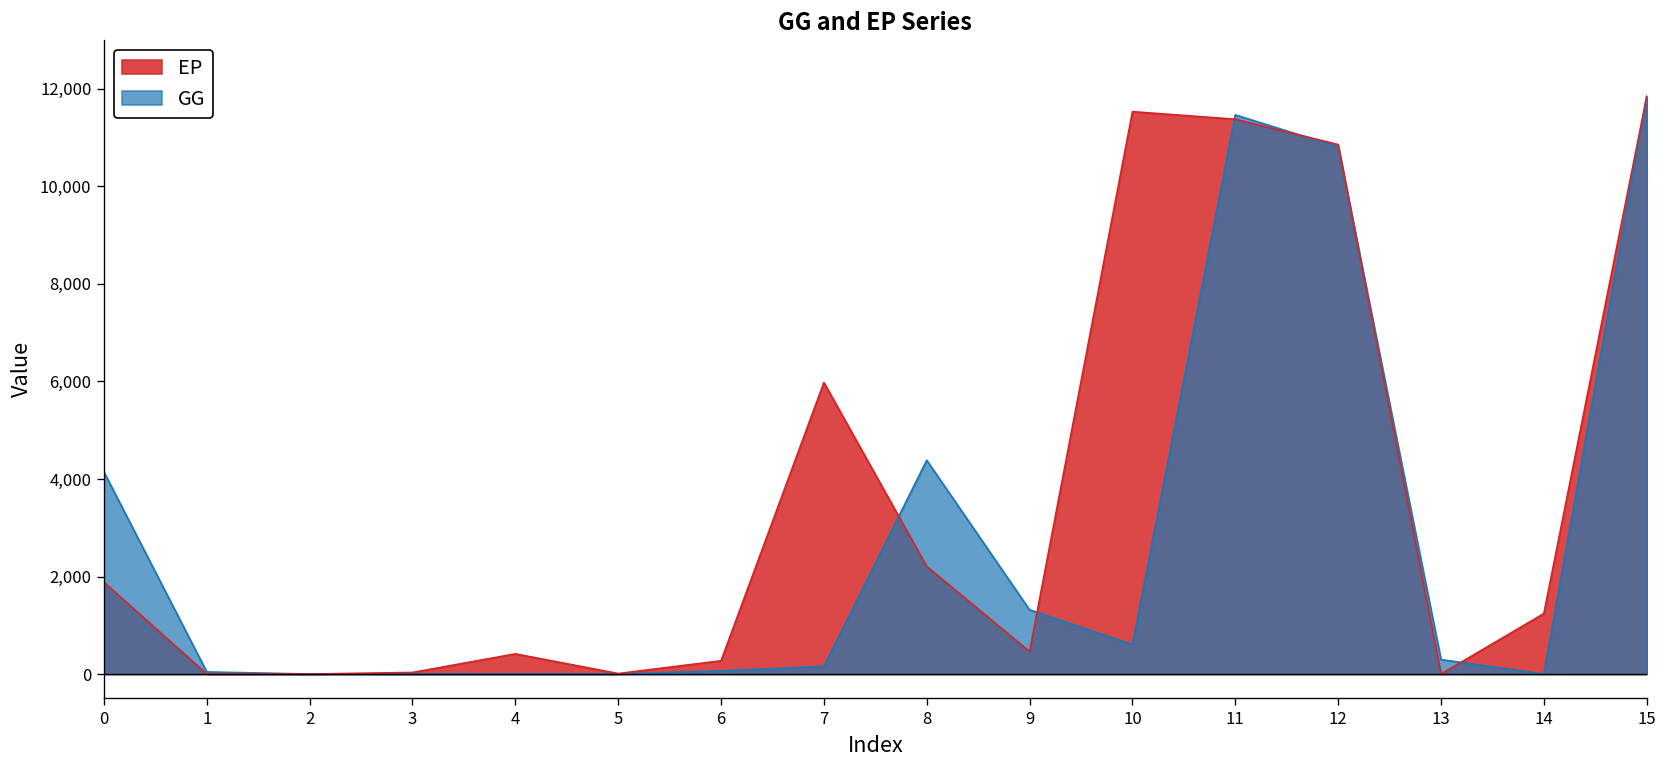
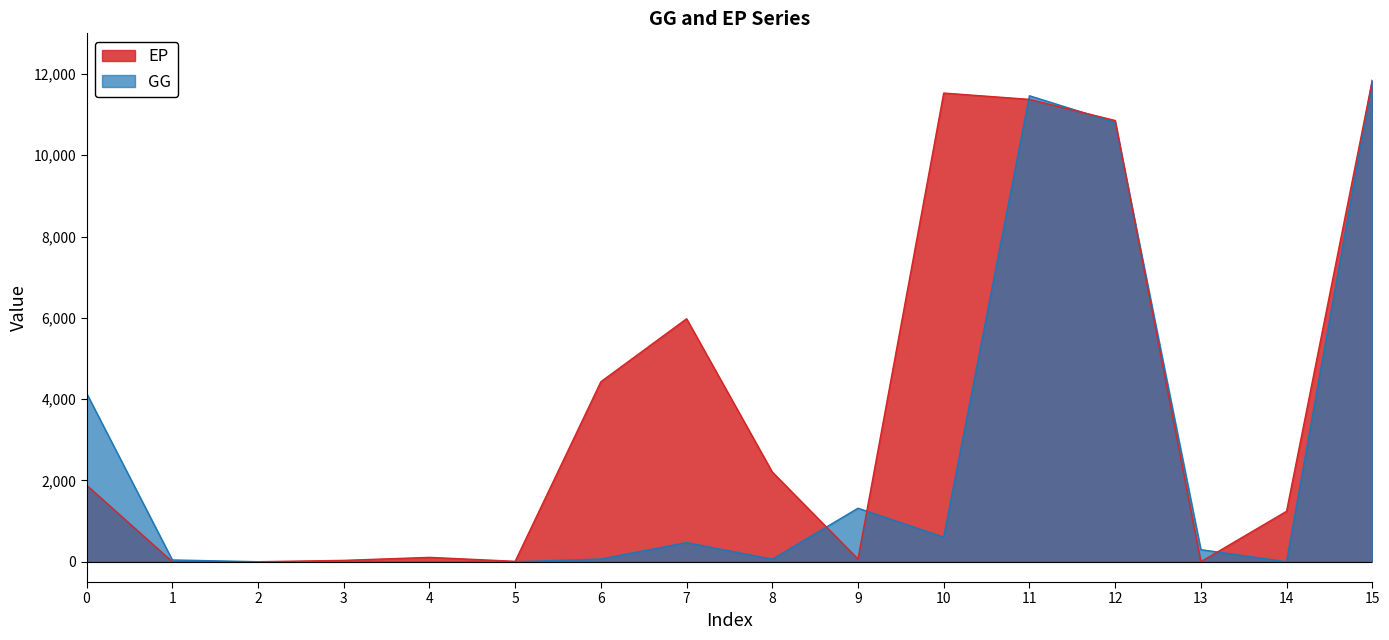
  {
    "EP": {
      "0": "1,900",
-     "4": "400",
-     "6": "300",
+     "4": "100",
+     "6": "4,400",
      "7": "6,000",
      "8": "2,200",
-     "9": "500",
+     "9": "100",
      "10": "11,500",
      "11": "11,400",
      "13": "0",
      "14": "1,200"
    },
    "GG": {
      "0": "4,100",
      "4": "0",
      "6": "100",
-     "7": "200",
-     "8": "4,400",
+     "7": "500",
+     "8": "100",
      "9": "1,300",
      "10": "600",
      "11": "11,500",
      "13": "300",
      "14": "0"
    }
  }
